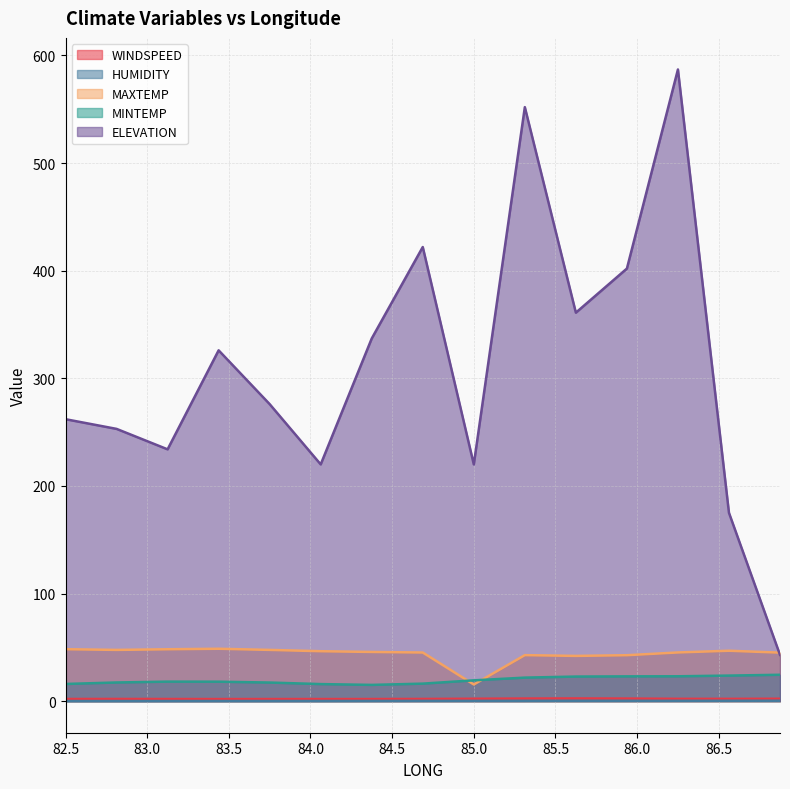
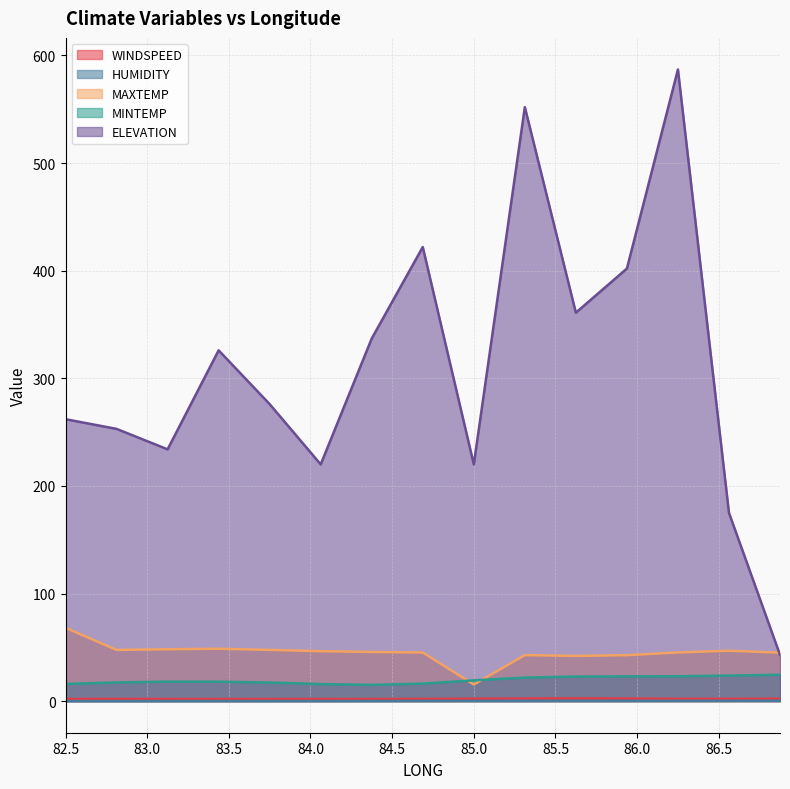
  {
    "MAXTEMP": {
-     "82.5": 48,
+     "82.5": 68,
      "85.0": 15
    }
  }
